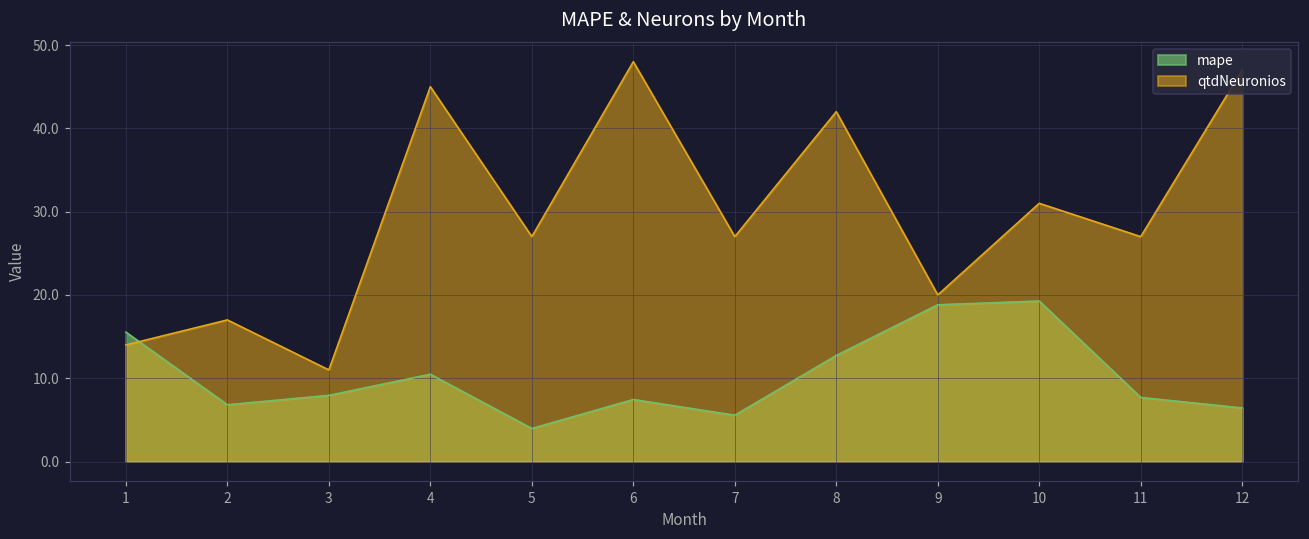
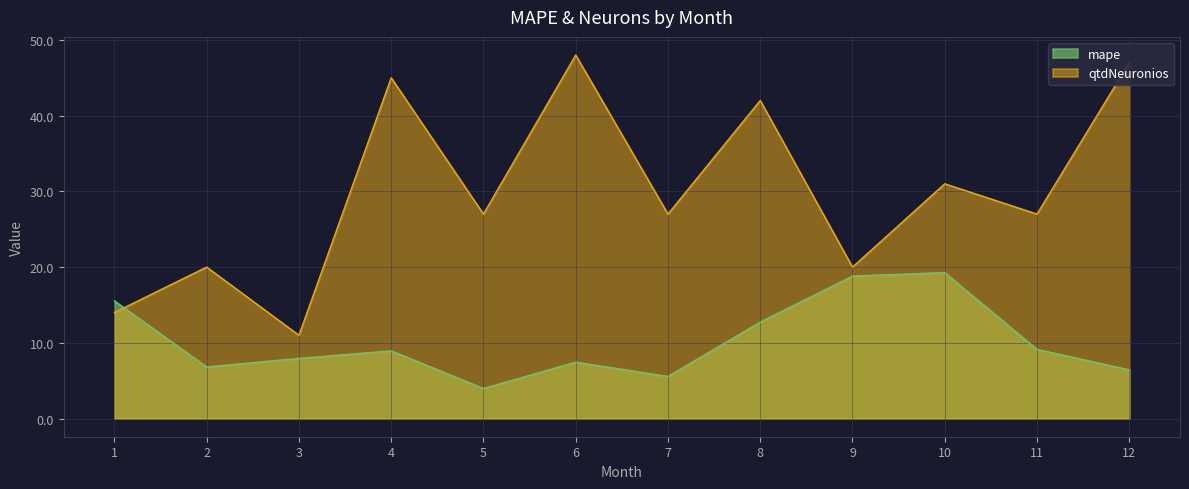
  {
    "mape": {
      "1": 16,
      "2": 7,
      "3": 8,
-     "4": 10,
+     "4": 9,
      "5": 4,
      "6": 7,
      "7": 6,
      "8": 13,
      "9": 19,
      "10": 19,
-     "11": 8,
+     "11": 9,
      "12": 6
    },
    "qtdNeuronios": {
      "1": 14,
-     "2": 17,
+     "2": 20,
      "3": 11,
      "4": 45,
      "5": 27,
      "6": 48,
      "7": 27,
      "8": 42,
      "9": 20,
      "10": 31,
      "11": 27
    }
  }
